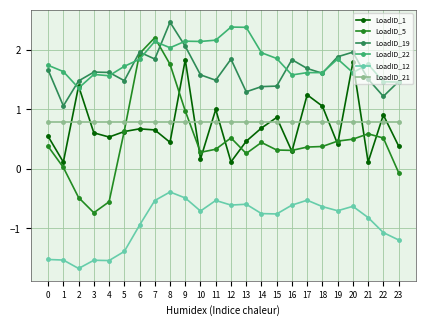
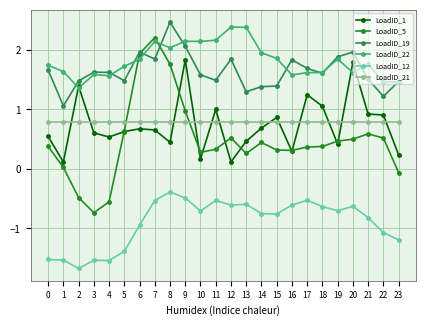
  {
    "LoadID_1": {
      "0": 0.5,
      "1": 0.1,
      "3": 0.6,
      "4": 0.5,
      "6": 0.7,
      "7": 0.7,
      "8": 0.4,
      "9": 1.8,
      "10": 0.2,
      "11": 1.0,
      "12": 0.1,
      "13": 0.5,
      "14": 0.7,
      "15": 0.9,
      "17": 1.2,
      "18": 1.1,
      "19": 0.4,
-     "21": 0.1,
+     "21": 0.9,
      "22": 0.9,
-     "23": 0.4
+     "23": 0.2
    }
  }
